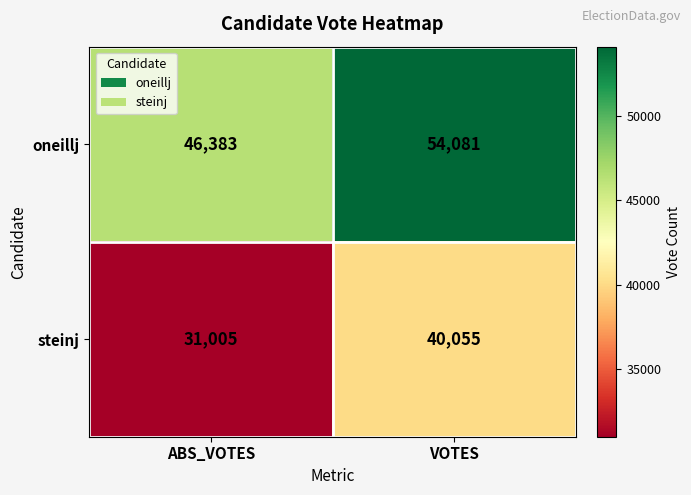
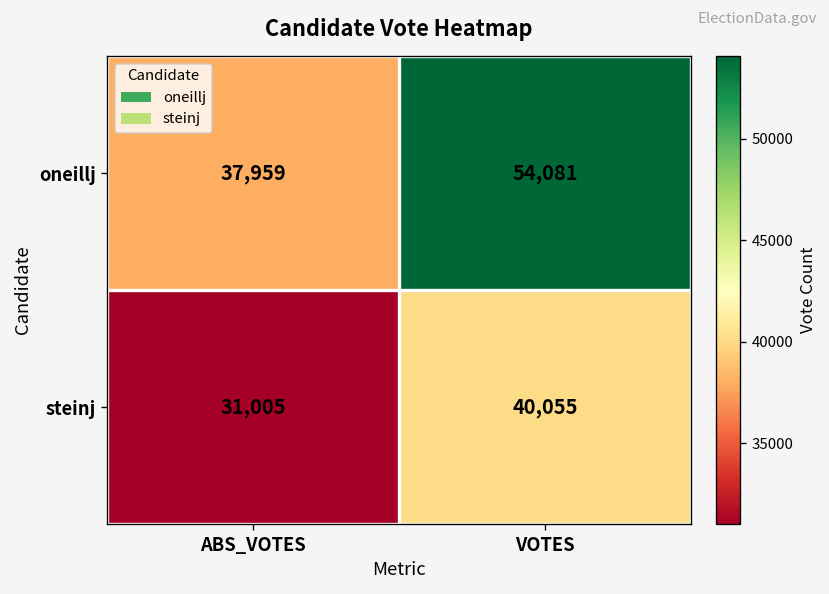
  {
    "oneillj": {
-     "ABS_VOTES": "46,383",
+     "ABS_VOTES": "37,959",
      "VOTES": "54,081"
    },
    "steinj": {
      "ABS_VOTES": "31,005",
      "VOTES": "40,055"
    }
  }
